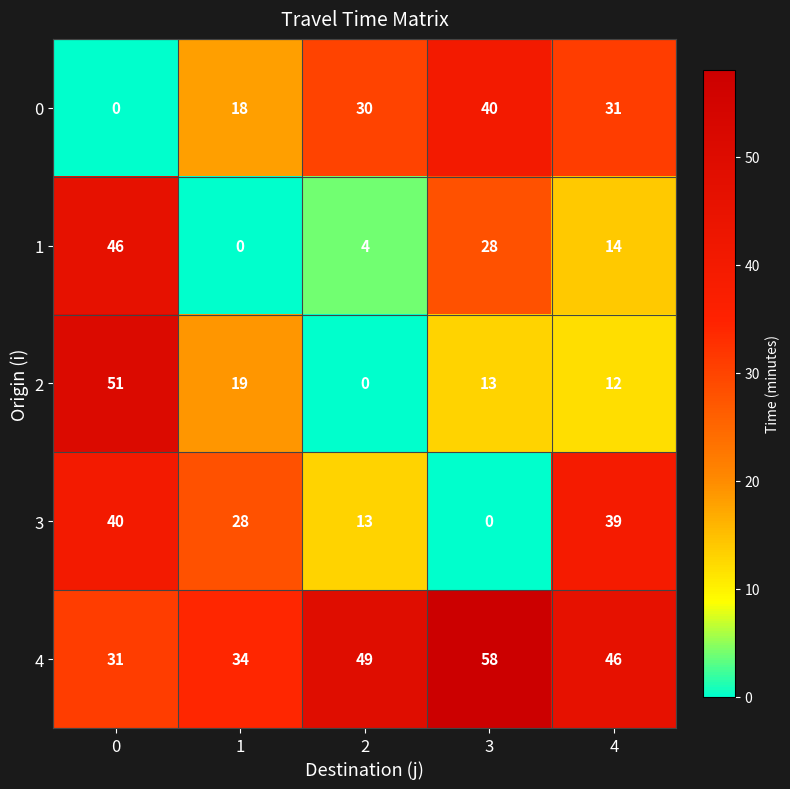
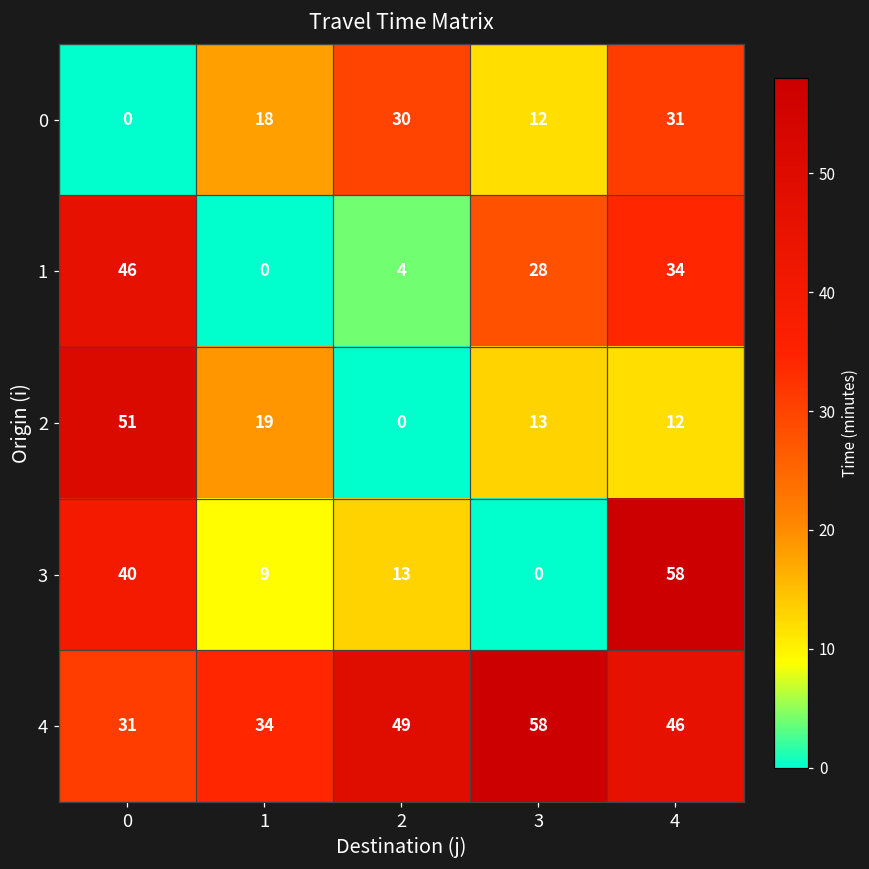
  {
    "0": {
      "0": 0,
      "1": 18,
      "2": 30,
-     "3": 40,
+     "3": 12,
      "4": 31
    },
    "1": {
      "0": 46,
      "1": 0,
      "2": 4,
      "3": 28,
-     "4": 14
+     "4": 34
    },
    "2": {
      "0": 51,
      "1": 19,
      "2": 0,
      "3": 13,
      "4": 12
    },
    "3": {
      "0": 40,
-     "1": 28,
+     "1": 9,
      "2": 13,
      "3": 0,
-     "4": 39
+     "4": 58
    },
    "4": {
      "0": 31,
      "1": 34,
      "2": 49,
      "3": 58,
      "4": 46
    }
  }
